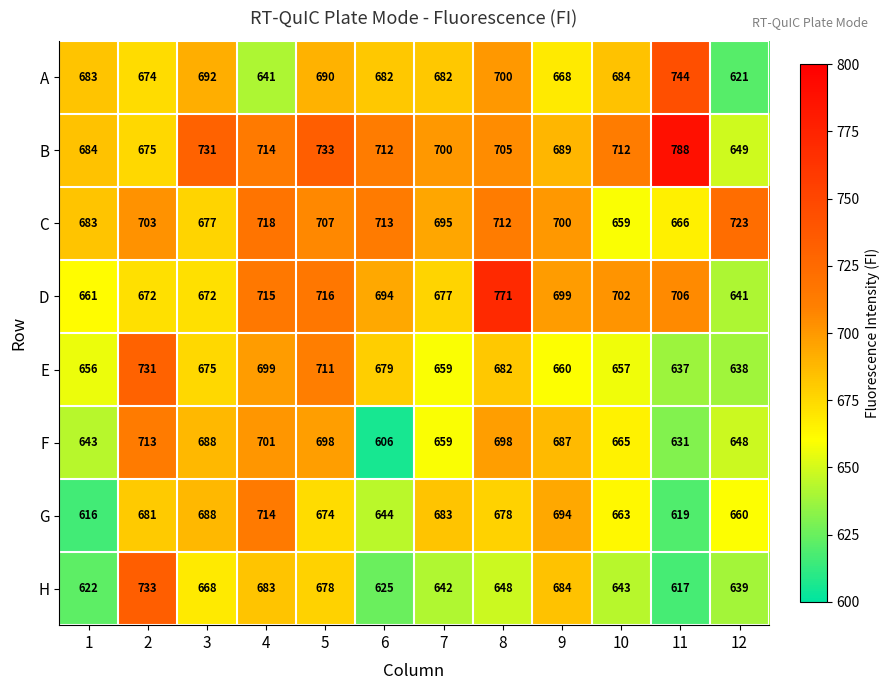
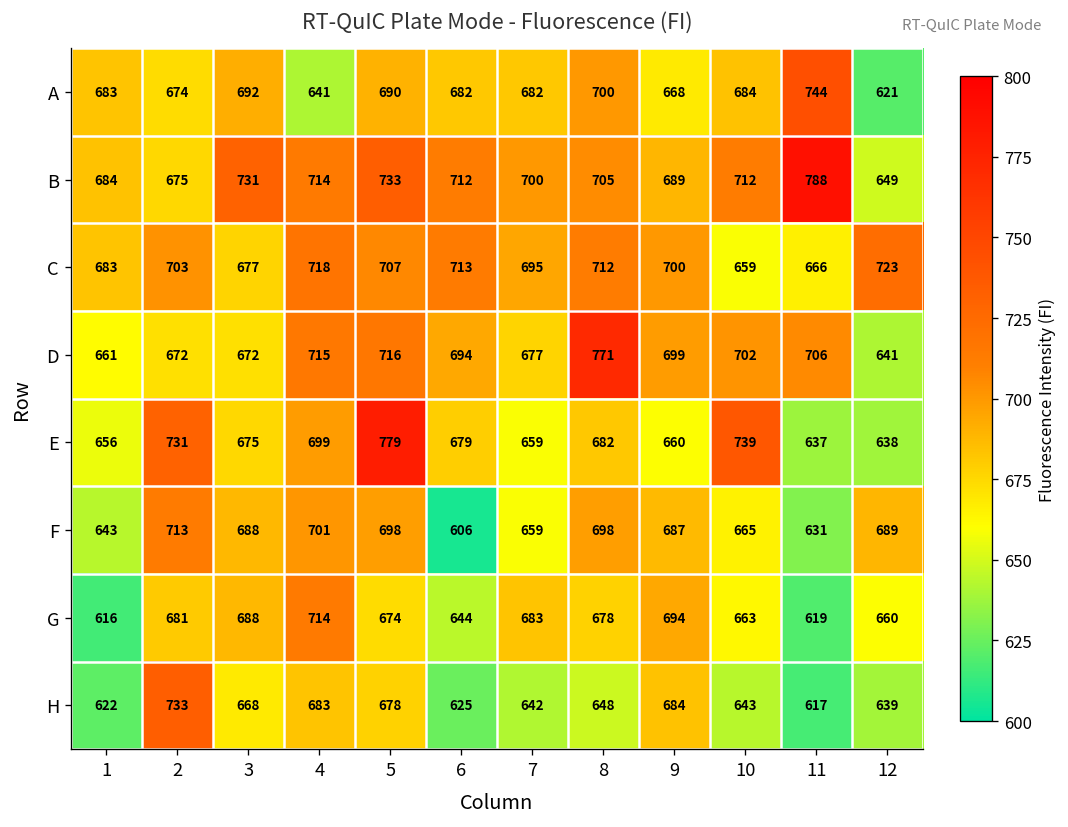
  {
    "A": {
      "1": 683,
      "2": 674,
      "3": 692,
      "4": 641,
      "5": 690,
      "6": 682,
      "7": 682,
      "8": 700,
      "9": 668,
      "10": 684,
      "11": 744,
      "12": 621
    },
    "B": {
      "1": 684,
      "2": 675,
      "3": 731,
      "4": 714,
      "5": 733,
      "6": 712,
      "7": 700,
      "8": 705,
      "9": 689,
      "10": 712,
      "11": 788,
      "12": 649
    },
    "C": {
      "1": 683,
      "2": 703,
      "3": 677,
      "4": 718,
      "5": 707,
      "6": 713,
      "7": 695,
      "8": 712,
      "9": 700,
      "10": 659,
      "11": 666,
      "12": 723
    },
    "D": {
      "1": 661,
      "2": 672,
      "3": 672,
      "4": 715,
      "5": 716,
      "6": 694,
      "7": 677,
      "8": 771,
      "9": 699,
      "10": 702,
      "11": 706,
      "12": 641
    },
    "E": {
      "1": 656,
      "2": 731,
      "3": 675,
      "4": 699,
-     "5": 711,
+     "5": 779,
      "6": 679,
      "7": 659,
      "8": 682,
      "9": 660,
-     "10": 657,
+     "10": 739,
      "11": 637,
      "12": 638
    },
    "F": {
      "1": 643,
      "2": 713,
      "3": 688,
      "4": 701,
      "5": 698,
      "6": 606,
      "7": 659,
      "8": 698,
      "9": 687,
      "10": 665,
      "11": 631,
-     "12": 648
+     "12": 689
    },
    "G": {
      "1": 616,
      "2": 681,
      "3": 688,
      "4": 714,
      "5": 674,
      "6": 644,
      "7": 683,
      "8": 678,
      "9": 694,
      "10": 663,
      "11": 619,
      "12": 660
    },
    "H": {
      "1": 622,
      "2": 733,
      "3": 668,
      "4": 683,
      "5": 678,
      "6": 625,
      "7": 642,
      "8": 648,
      "9": 684,
      "10": 643,
      "11": 617,
      "12": 639
    }
  }
